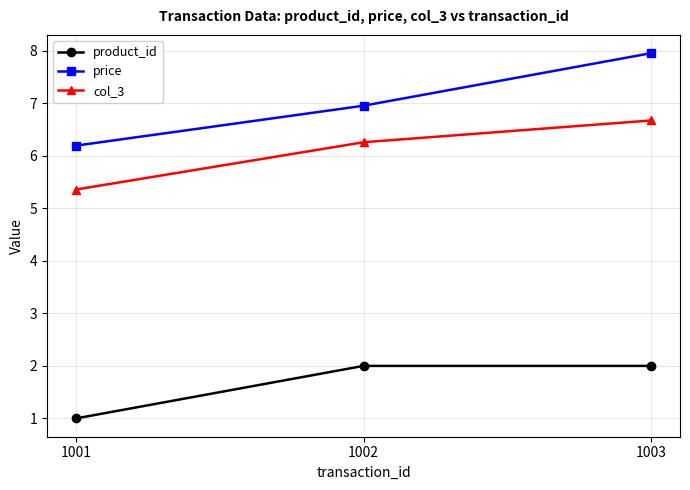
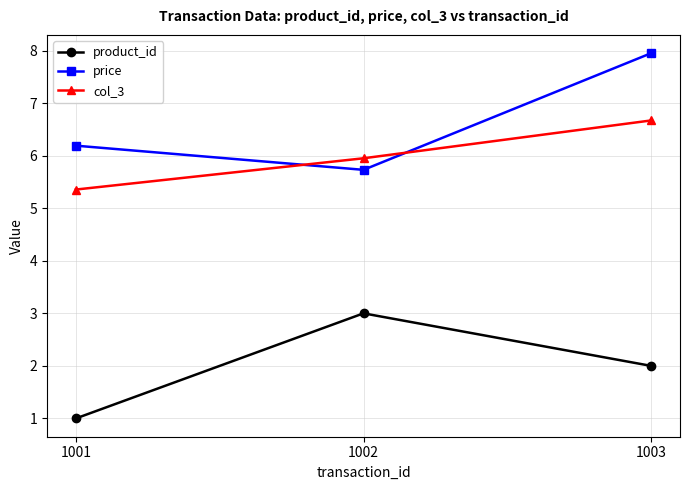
  {
    "product_id": {
      "1001": 1,
-     "1002": 2,
+     "1002": 3,
      "1003": 2
    },
    "price": {
      "1001": 6.2,
-     "1002": 7.0,
+     "1002": 5.7,
      "1003": 8.0
    },
    "col_3": {
      "1001": 5.4,
-     "1002": 6.3,
+     "1002": 6.0,
      "1003": 6.7
    }
  }
